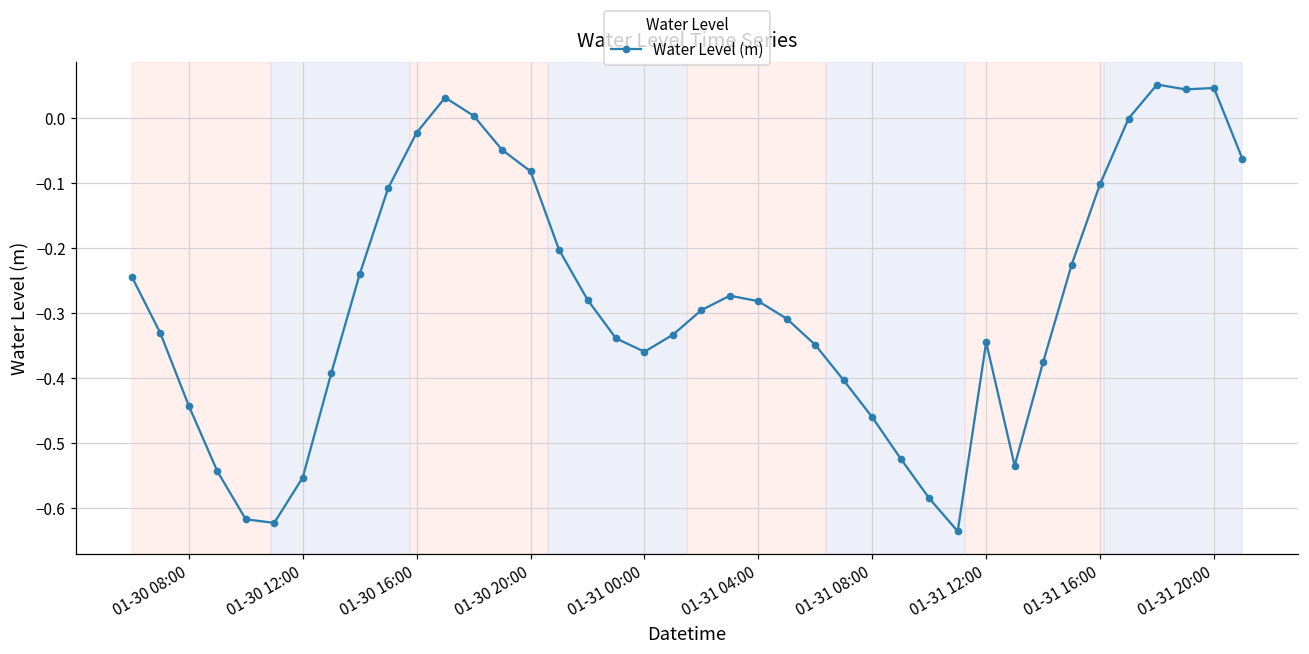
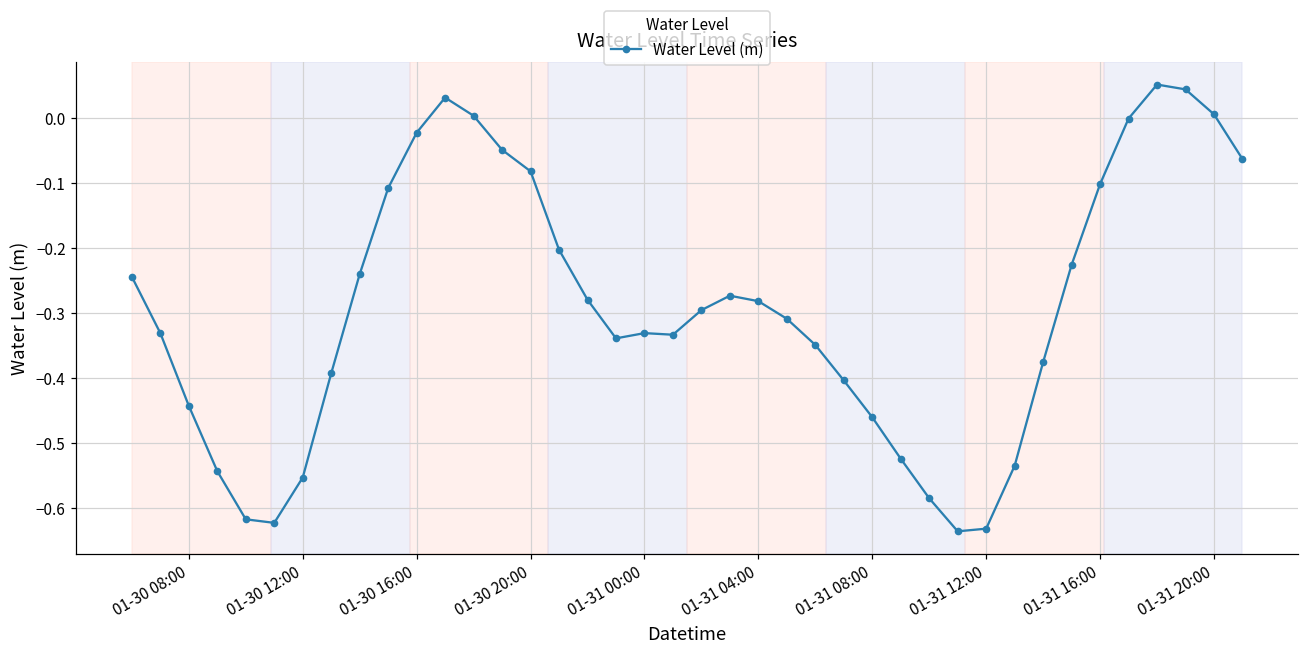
  {
    "01-30 08:00": -0.44,
    "01-30 12:00": -0.55,
    "01-30 16:00": -0.02,
    "01-30 20:00": -0.08,
-   "01-31 00:00": -0.36,
+   "01-31 00:00": -0.33,
    "01-31 04:00": -0.28,
    "01-31 08:00": -0.46,
-   "01-31 12:00": -0.34,
+   "01-31 12:00": -0.63,
    "01-31 16:00": -0.10,
-   "01-31 20:00": 0.05
+   "01-31 20:00": 0.01
  }
